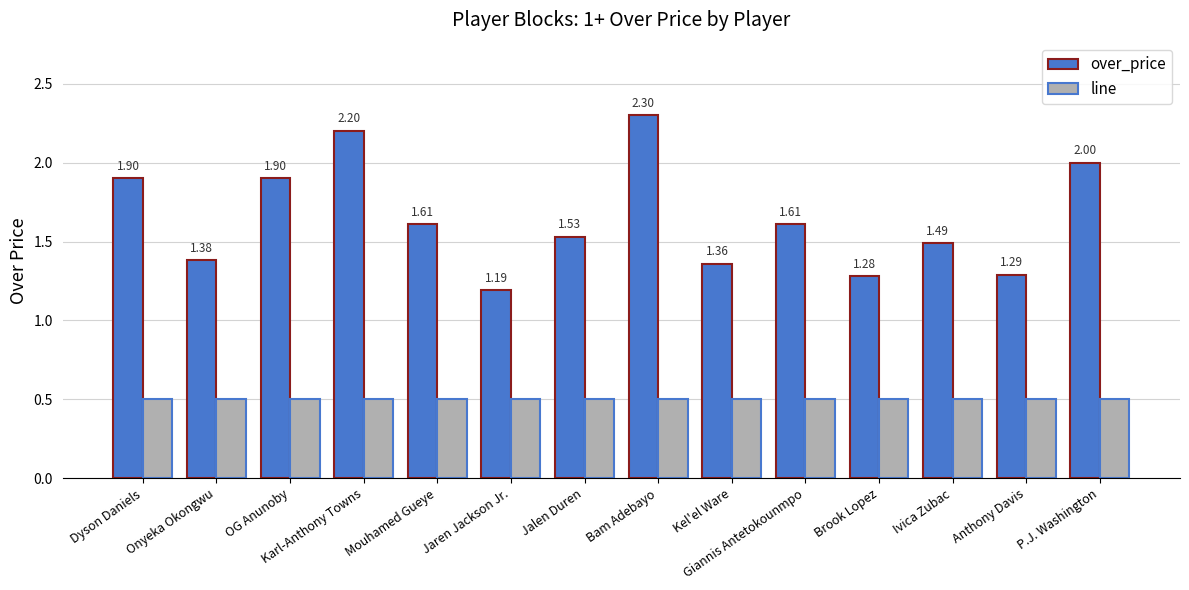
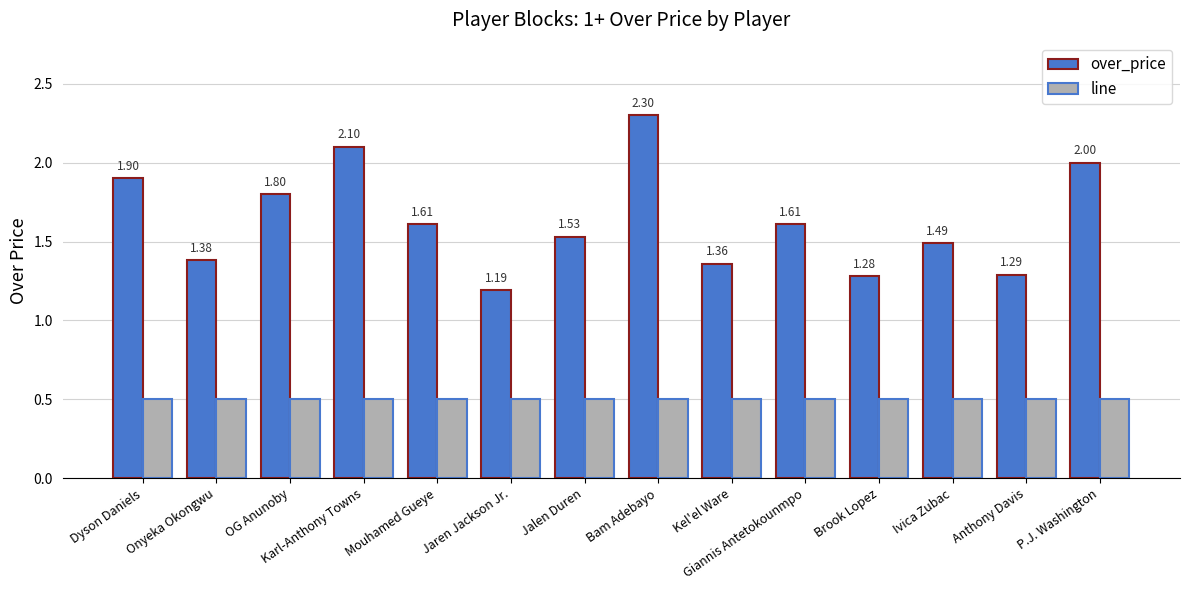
  {
    "over_price": {
      "Dyson Daniels": 1.90,
      "Onyeka Okongwu": 1.38,
-     "OG Anunoby": 1.90,
-     "Karl-Anthony Towns": 2.20,
+     "OG Anunoby": 1.80,
+     "Karl-Anthony Towns": 2.10,
      "Mouhamed Gueye": 1.61,
      "Jaren Jackson Jr.": 1.19,
      "Jalen Duren": 1.53,
      "Bam Adebayo": 2.30,
      "Kel'el Ware": 1.36,
      "Giannis Antetokounmpo": 1.61,
      "Brook Lopez": 1.28,
      "Ivica Zubac": 1.49,
      "Anthony Davis": 1.29,
      "P.J. Washington": 2.00
    },
    "line": {
      "Dyson Daniels": 0.50,
      "Onyeka Okongwu": 0.50,
      "OG Anunoby": 0.50,
      "Karl-Anthony Towns": 0.50,
      "Mouhamed Gueye": 0.50,
      "Jaren Jackson Jr.": 0.50,
      "Jalen Duren": 0.50,
      "Bam Adebayo": 0.50,
      "Kel'el Ware": 0.50,
      "Giannis Antetokounmpo": 0.50,
      "Brook Lopez": 0.50,
      "Ivica Zubac": 0.50,
      "Anthony Davis": 0.50,
      "P.J. Washington": 0.50
    }
  }
